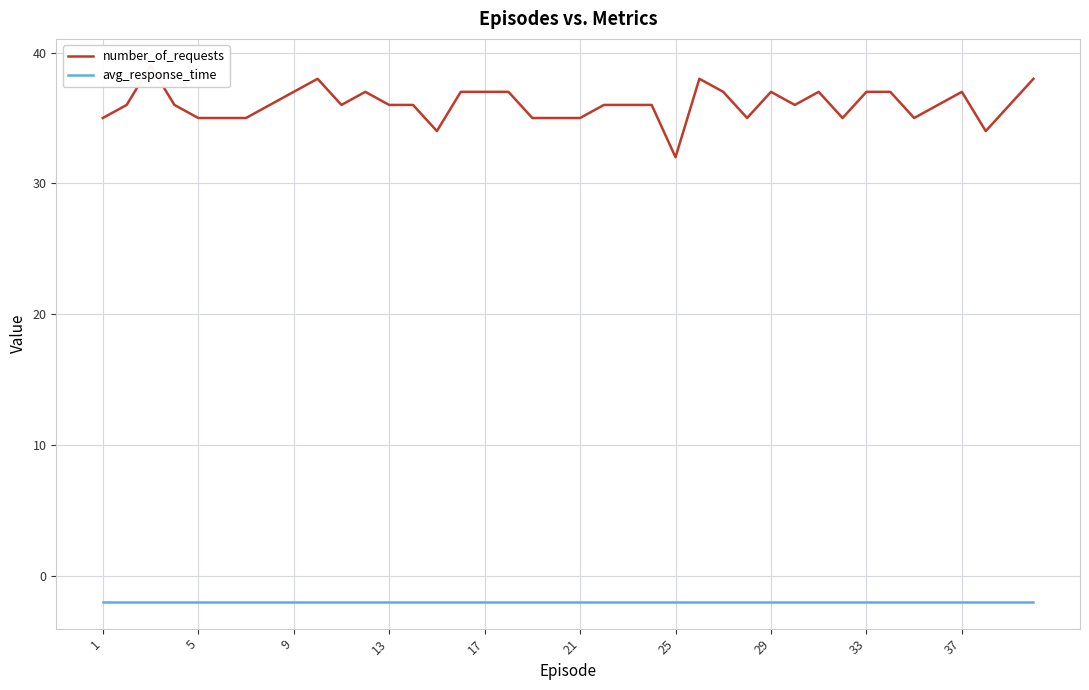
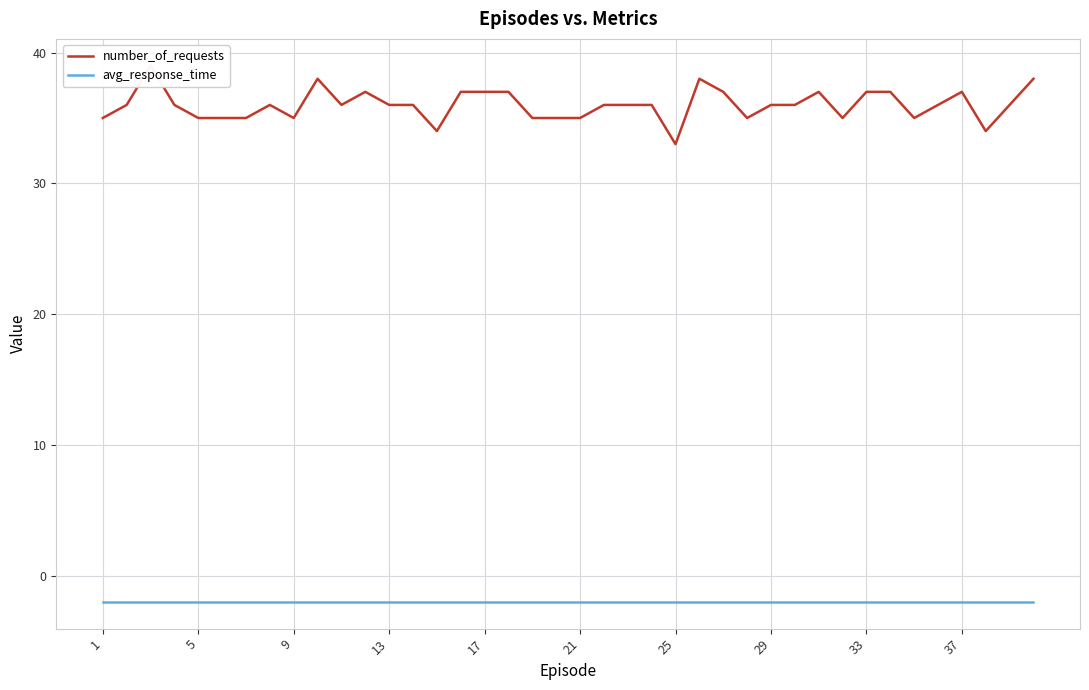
  {
    "number_of_requests": {
      "1": 35,
      "5": 35,
-     "9": 37,
+     "9": 35,
      "13": 36,
      "17": 37,
      "21": 35,
-     "25": 32,
-     "29": 37,
+     "25": 33,
+     "29": 36,
      "33": 37,
      "37": 37
    },
    "avg_response_time": {
      "1": -2,
      "5": -2,
      "9": -2,
      "13": -2,
      "17": -2,
      "21": -2,
      "25": -2,
      "29": -2,
      "33": -2,
      "37": -2
    }
  }
